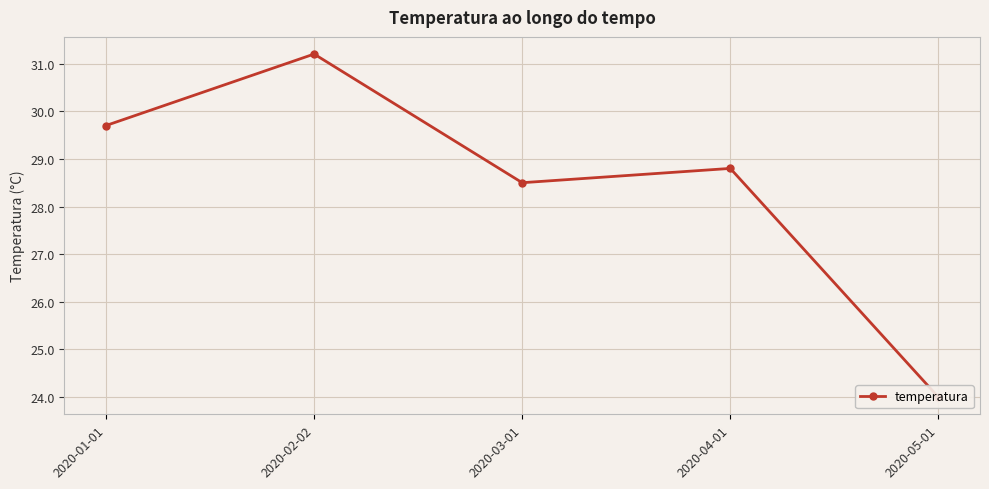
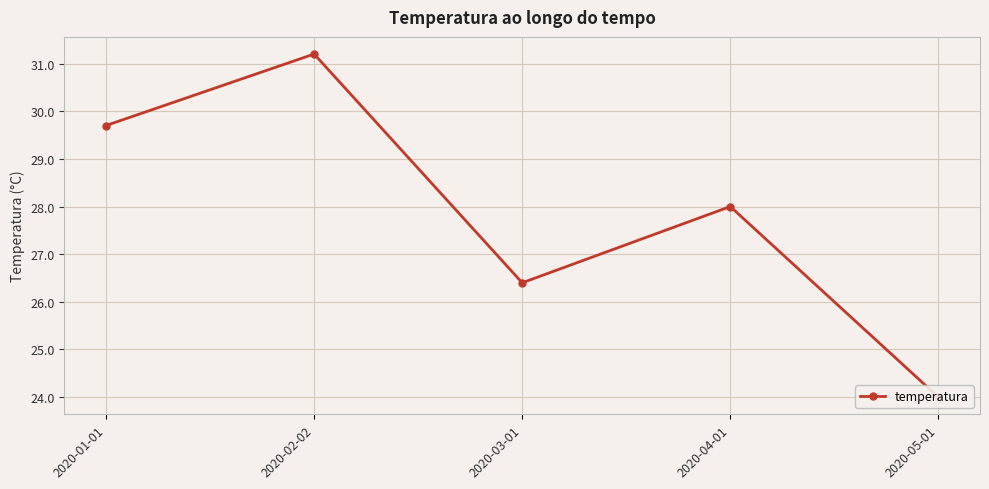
  {
    "2020-01-01": 29.7,
    "2020-02-02": 31.2,
-   "2020-03-01": 28.5,
-   "2020-04-01": 28.8
+   "2020-03-01": 26.4,
+   "2020-04-01": 28.0
  }
